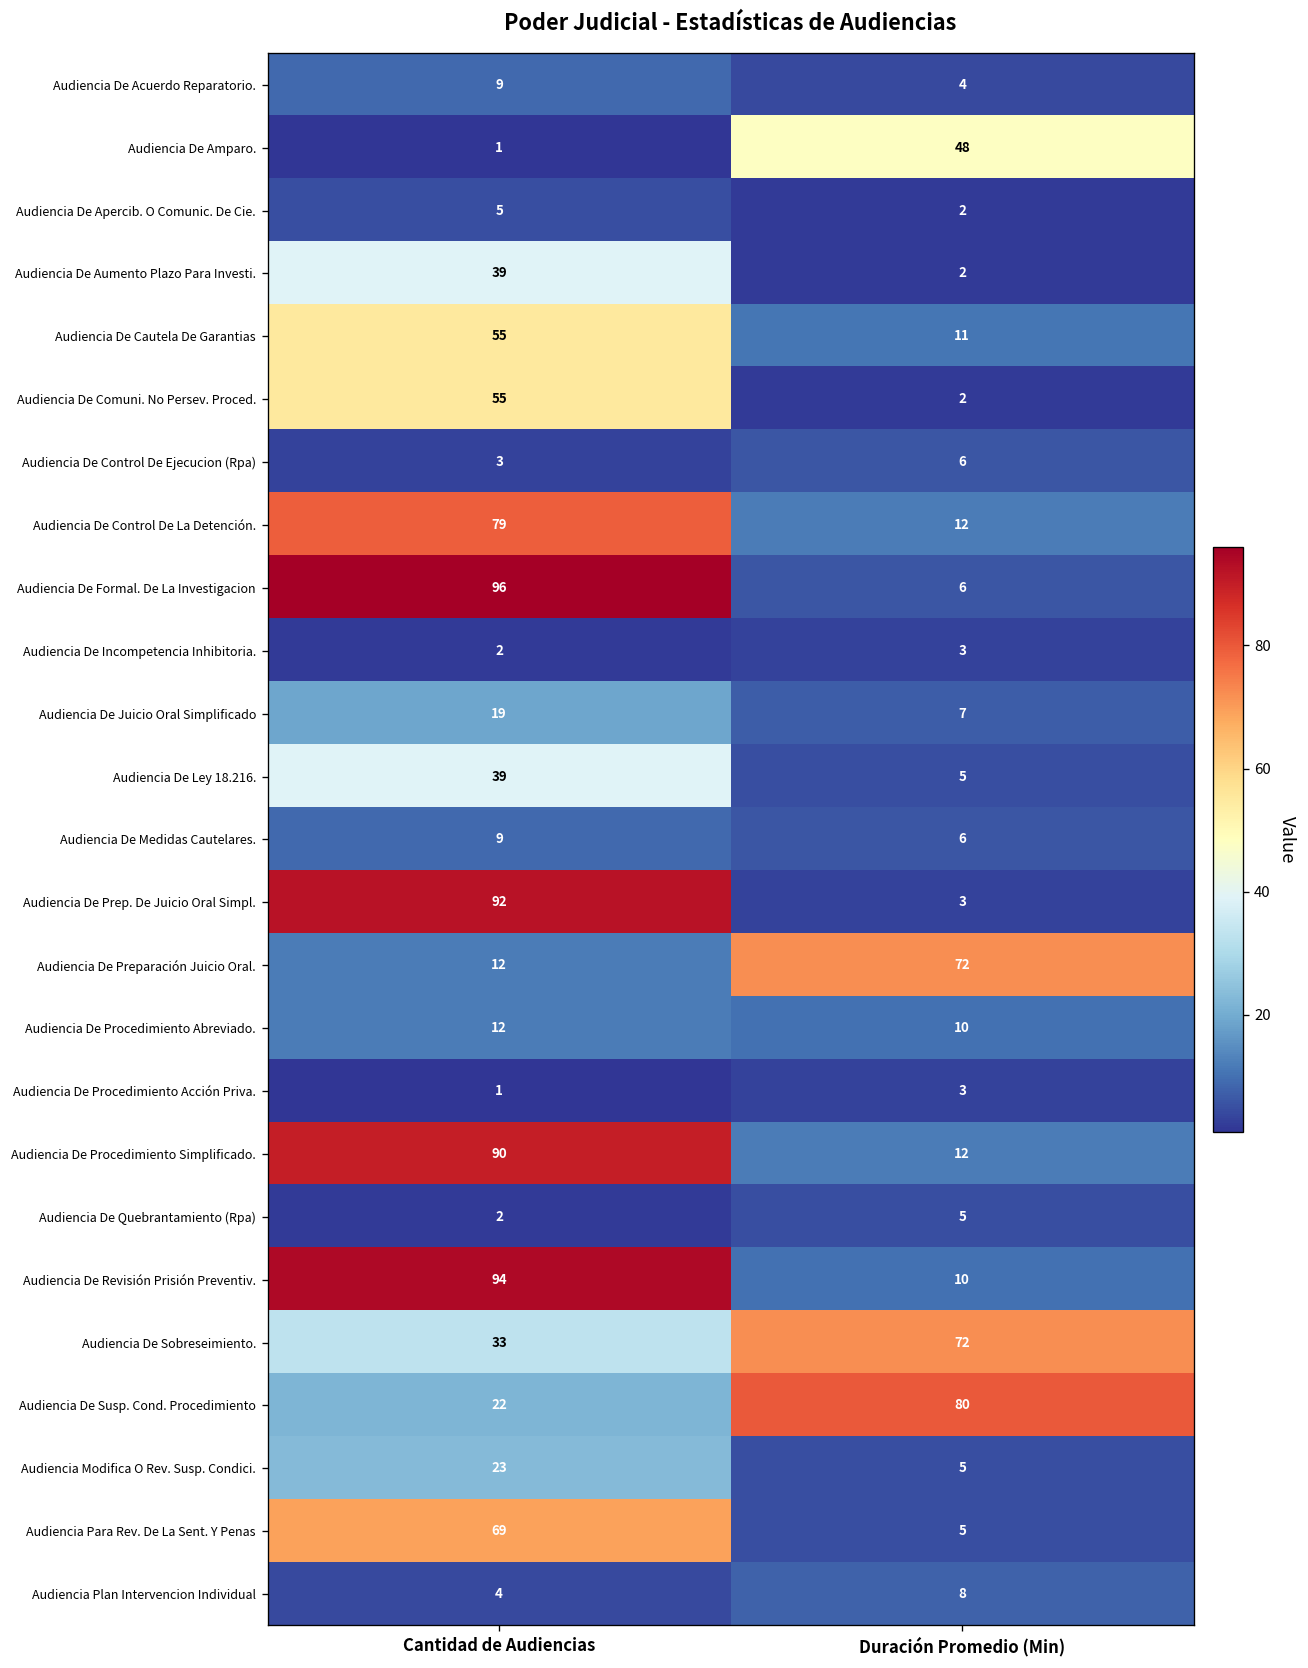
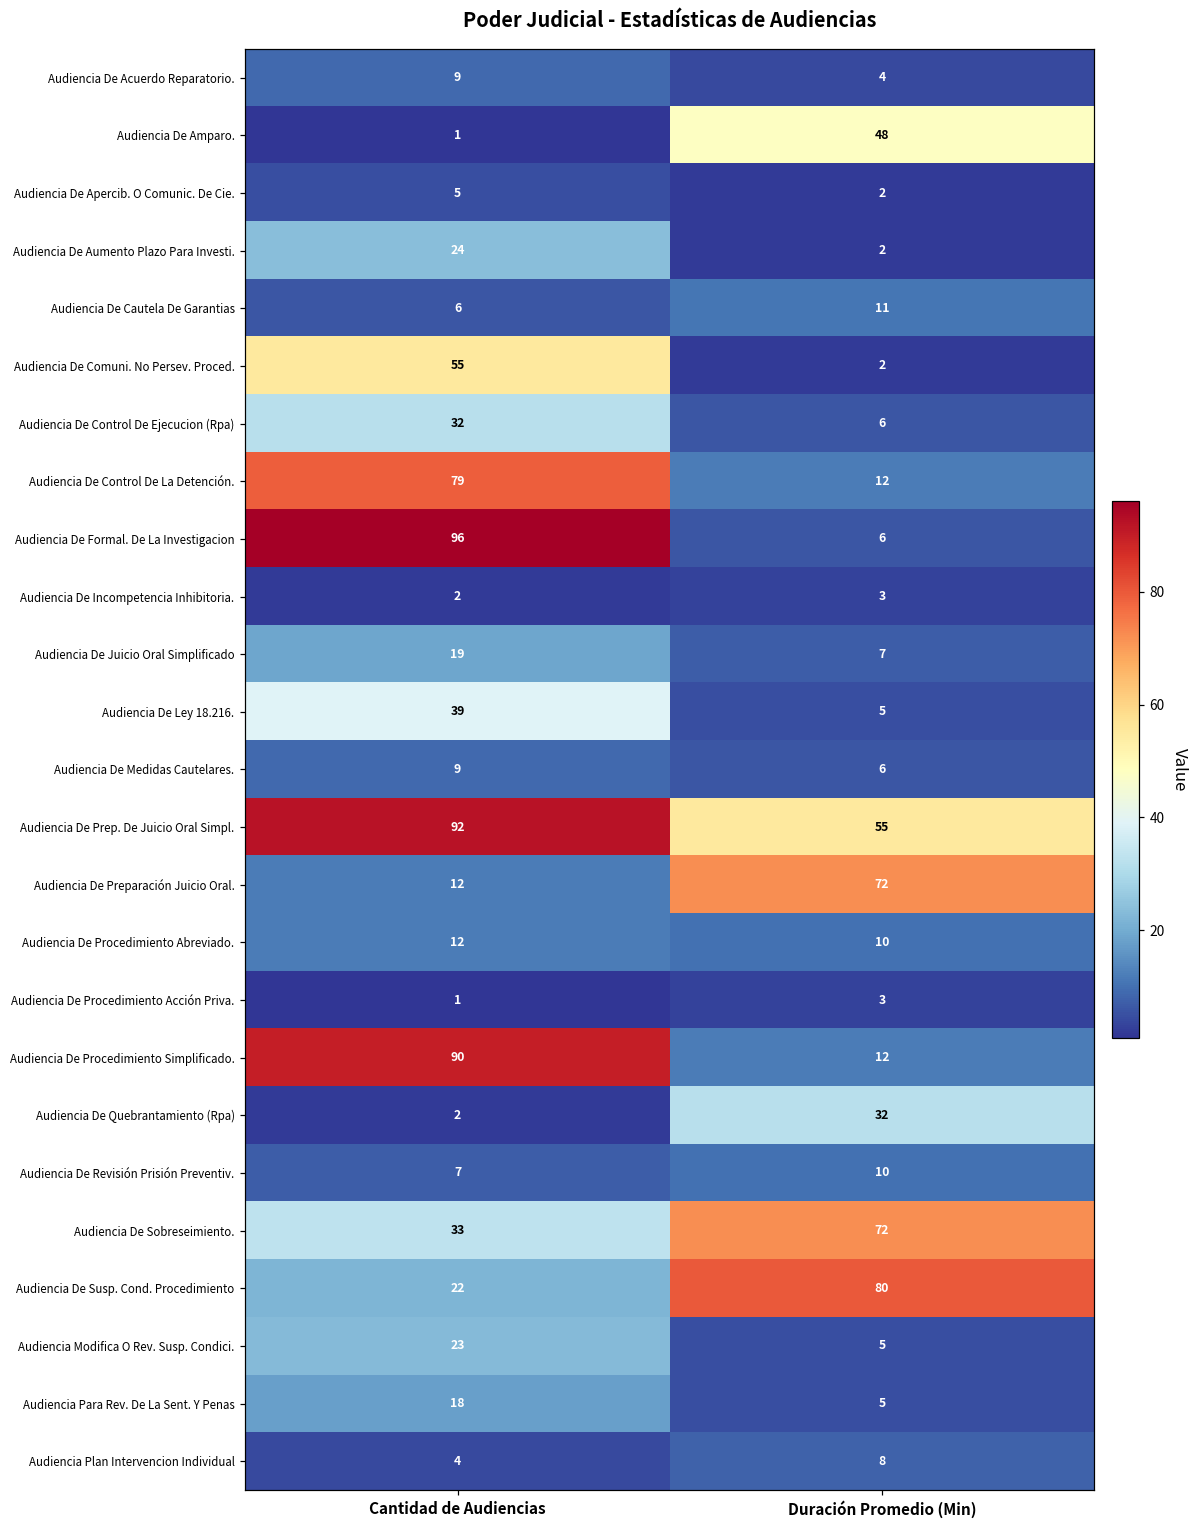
  {
    "Audiencia De Acuerdo Reparatorio.": {
      "Cantidad de Audiencias": 9,
      "Duración Promedio (Min)": 4
    },
    "Audiencia De Amparo.": {
      "Cantidad de Audiencias": 1,
      "Duración Promedio (Min)": 48
    },
    "Audiencia De Apercib. O Comunic. De Cie.": {
      "Cantidad de Audiencias": 5,
      "Duración Promedio (Min)": 2
    },
    "Audiencia De Aumento Plazo Para Investi.": {
-     "Cantidad de Audiencias": 39,
+     "Cantidad de Audiencias": 24,
      "Duración Promedio (Min)": 2
    },
    "Audiencia De Cautela De Garantias": {
-     "Cantidad de Audiencias": 55,
+     "Cantidad de Audiencias": 6,
      "Duración Promedio (Min)": 11
    },
    "Audiencia De Comuni. No Persev. Proced.": {
      "Cantidad de Audiencias": 55,
      "Duración Promedio (Min)": 2
    },
    "Audiencia De Control De Ejecucion (Rpa)": {
-     "Cantidad de Audiencias": 3,
+     "Cantidad de Audiencias": 32,
      "Duración Promedio (Min)": 6
    },
    "Audiencia De Control De La Detención.": {
      "Cantidad de Audiencias": 79,
      "Duración Promedio (Min)": 12
    },
    "Audiencia De Formal. De La Investigacion": {
      "Cantidad de Audiencias": 96,
      "Duración Promedio (Min)": 6
    },
    "Audiencia De Incompetencia Inhibitoria.": {
      "Cantidad de Audiencias": 2,
      "Duración Promedio (Min)": 3
    },
    "Audiencia De Juicio Oral Simplificado": {
      "Cantidad de Audiencias": 19,
      "Duración Promedio (Min)": 7
    },
    "Audiencia De Ley 18.216.": {
      "Cantidad de Audiencias": 39,
      "Duración Promedio (Min)": 5
    },
    "Audiencia De Medidas Cautelares.": {
      "Cantidad de Audiencias": 9,
      "Duración Promedio (Min)": 6
    },
    "Audiencia De Prep. De Juicio Oral Simpl.": {
      "Cantidad de Audiencias": 92,
-     "Duración Promedio (Min)": 3
+     "Duración Promedio (Min)": 55
    },
    "Audiencia De Preparación Juicio Oral.": {
      "Cantidad de Audiencias": 12,
      "Duración Promedio (Min)": 72
    },
    "Audiencia De Procedimiento Abreviado.": {
      "Cantidad de Audiencias": 12,
      "Duración Promedio (Min)": 10
    },
    "Audiencia De Procedimiento Acción Priva.": {
      "Cantidad de Audiencias": 1,
      "Duración Promedio (Min)": 3
    },
    "Audiencia De Procedimiento Simplificado.": {
      "Cantidad de Audiencias": 90,
      "Duración Promedio (Min)": 12
    },
    "Audiencia De Quebrantamiento (Rpa)": {
      "Cantidad de Audiencias": 2,
-     "Duración Promedio (Min)": 5
+     "Duración Promedio (Min)": 32
    },
    "Audiencia De Revisión Prisión Preventiv.": {
-     "Cantidad de Audiencias": 94,
+     "Cantidad de Audiencias": 7,
      "Duración Promedio (Min)": 10
    },
    "Audiencia De Sobreseimiento.": {
      "Cantidad de Audiencias": 33,
      "Duración Promedio (Min)": 72
    },
    "Audiencia De Susp. Cond. Procedimiento": {
      "Cantidad de Audiencias": 22,
      "Duración Promedio (Min)": 80
    },
    "Audiencia Modifica O Rev. Susp. Condici.": {
      "Cantidad de Audiencias": 23,
      "Duración Promedio (Min)": 5
    },
    "Audiencia Para Rev. De La Sent. Y Penas": {
-     "Cantidad de Audiencias": 69,
+     "Cantidad de Audiencias": 18,
      "Duración Promedio (Min)": 5
    },
    "Audiencia Plan Intervencion Individual": {
      "Cantidad de Audiencias": 4,
      "Duración Promedio (Min)": 8
    }
  }
